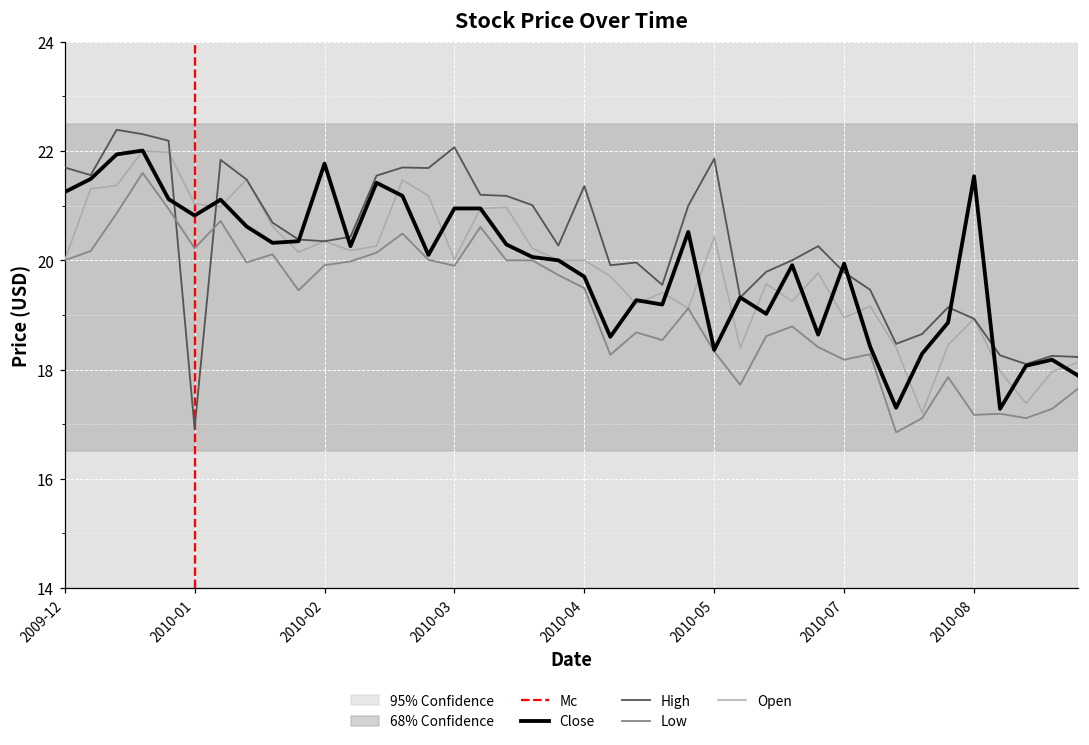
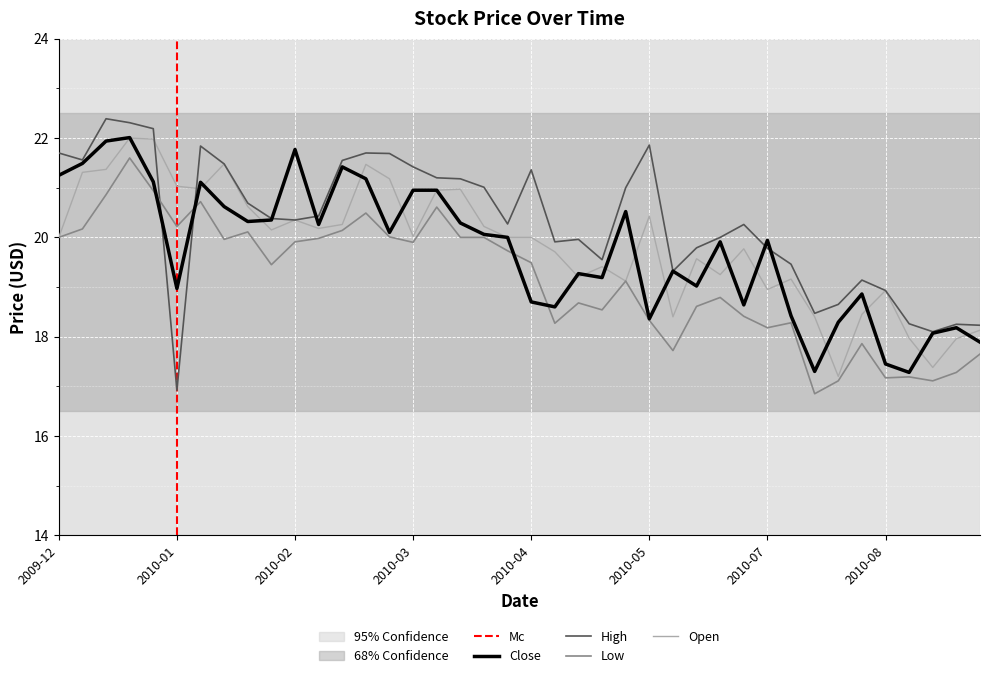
  {
    "Close": {
      "2009-12": 21.3,
-     "2010-01": 20.8,
+     "2010-01": 19.0,
      "2010-02": 21.8,
      "2010-03": 21.0,
-     "2010-04": 19.7,
+     "2010-04": 18.7,
      "2010-07": 19.9,
-     "2010-08": 21.5
+     "2010-08": 17.5
    },
    "High": {
      "2009-12": 21.7,
      "2010-01": 16.9,
-     "2010-03": 22.1,
+     "2010-03": 21.4,
      "2010-04": 21.4,
      "2010-05": 21.9,
      "2010-07": 19.8
    }
  }
